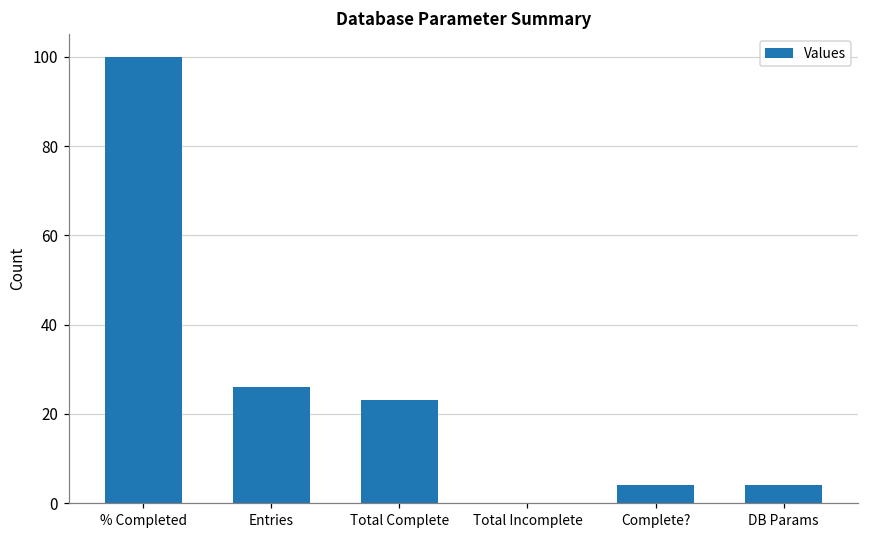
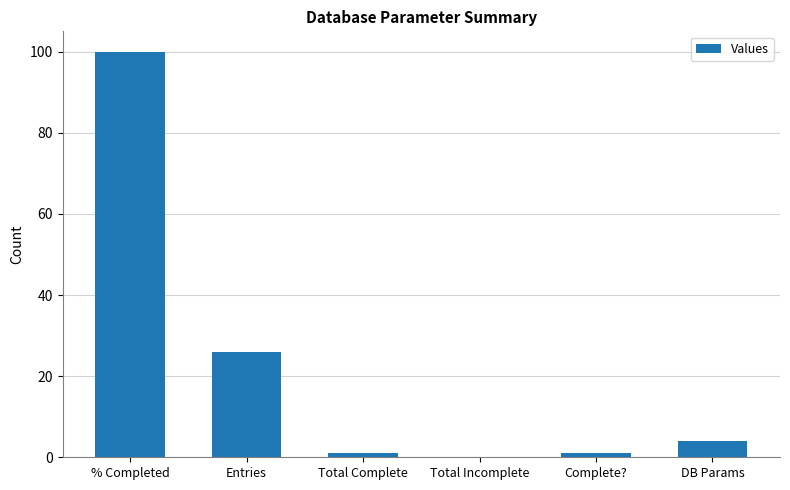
  {
    "% Completed": 100,
    "Entries": 26,
-   "Total Complete": 23,
+   "Total Complete": 1,
    "Total Incomplete": 0,
-   "Complete?": 4,
+   "Complete?": 1,
    "DB Params": 4
  }
